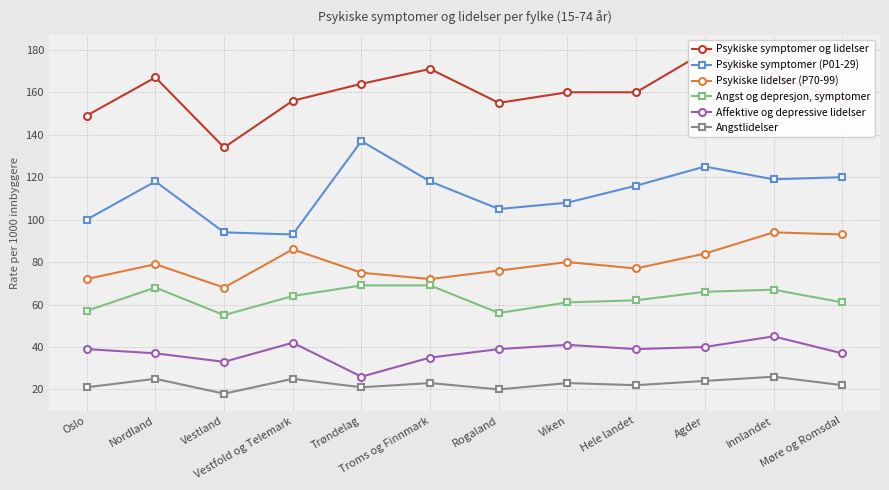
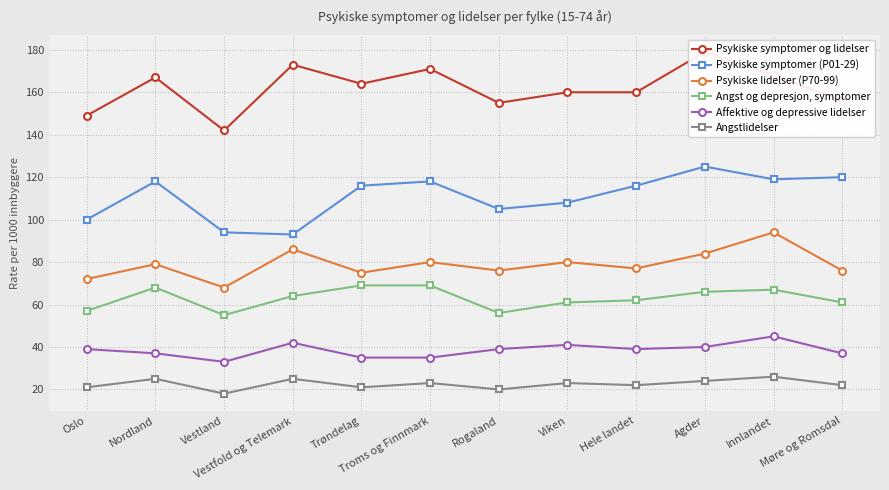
  {
    "Psykiske symptomer og lidelser": {
      "Oslo": 149,
      "Nordland": 167,
-     "Vestland": 134,
-     "Vestfold og Telemark": 156,
+     "Vestland": 142,
+     "Vestfold og Telemark": 173,
      "Trøndelag": 164,
      "Troms og Finnmark": 171,
      "Rogaland": 155,
      "Viken": 160,
      "Hele landet": 160
    },
    "Psykiske symptomer (P01-29)": {
      "Oslo": 100,
      "Nordland": 118,
      "Vestland": 94,
      "Vestfold og Telemark": 93,
-     "Trøndelag": 137,
+     "Trøndelag": 116,
      "Troms og Finnmark": 118,
      "Rogaland": 105,
      "Viken": 108,
      "Hele landet": 116,
      "Agder": 125,
      "Innlandet": 119,
      "Møre og Romsdal": 120
    },
    "Psykiske lidelser (P70-99)": {
      "Oslo": 72,
      "Nordland": 79,
      "Vestland": 68,
      "Vestfold og Telemark": 86,
      "Trøndelag": 75,
-     "Troms og Finnmark": 72,
+     "Troms og Finnmark": 80,
      "Rogaland": 76,
      "Viken": 80,
      "Hele landet": 77,
      "Agder": 84,
      "Innlandet": 94,
-     "Møre og Romsdal": 93
+     "Møre og Romsdal": 76
    },
    "Affektive og depressive lidelser": {
      "Oslo": 39,
      "Nordland": 37,
      "Vestland": 33,
      "Vestfold og Telemark": 42,
-     "Trøndelag": 26,
+     "Trøndelag": 35,
      "Troms og Finnmark": 35,
      "Rogaland": 39,
      "Viken": 41,
      "Hele landet": 39,
      "Agder": 40,
      "Innlandet": 45,
      "Møre og Romsdal": 37
    }
  }
